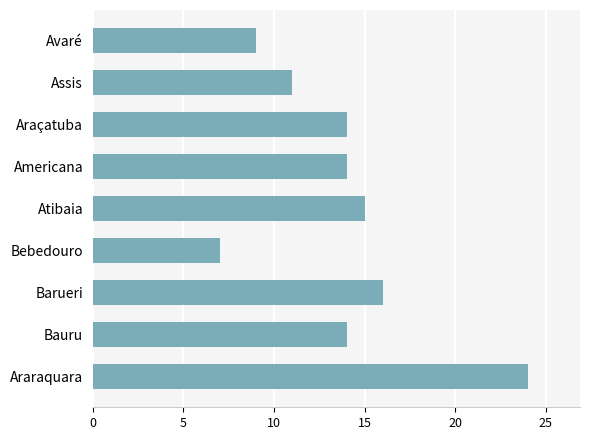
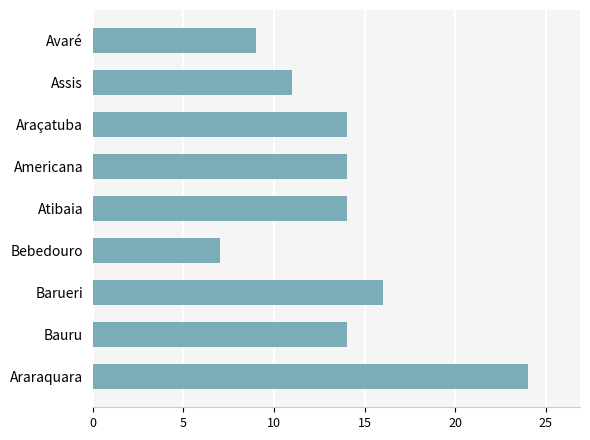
  {
    "Avaré": 9,
    "Assis": 11,
    "Araçatuba": 14,
    "Americana": 14,
-   "Atibaia": 15,
+   "Atibaia": 14,
    "Bebedouro": 7,
    "Barueri": 16,
    "Bauru": 14,
    "Araraquara": 24
  }
